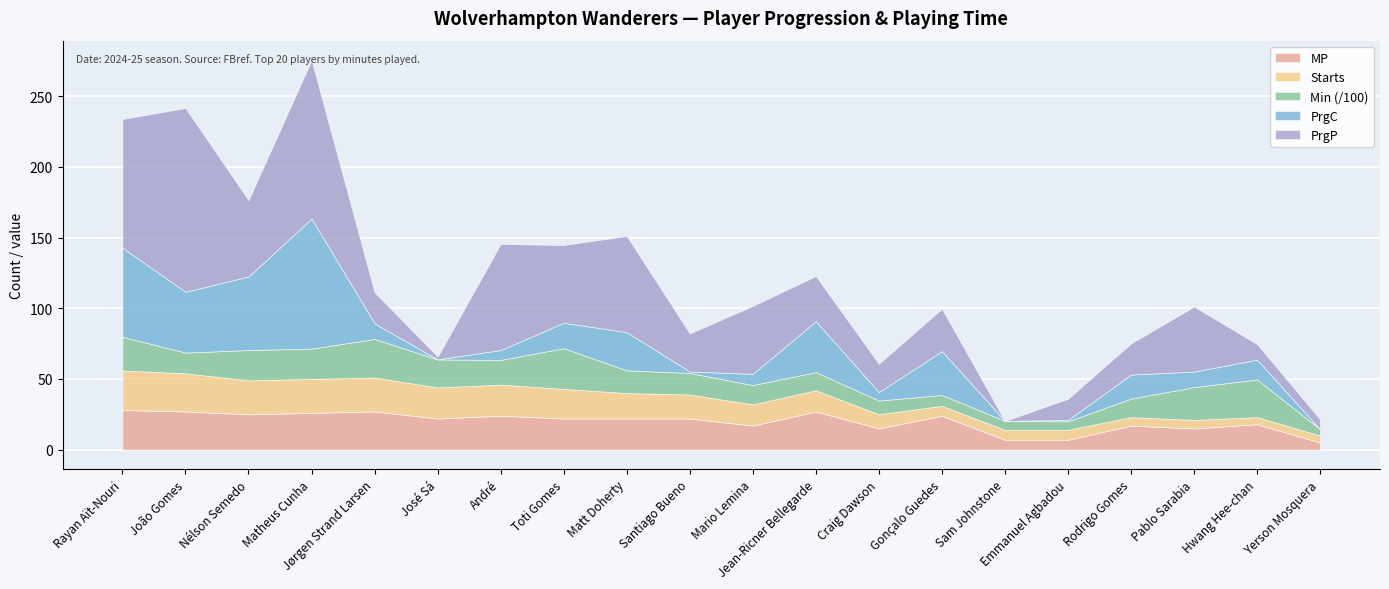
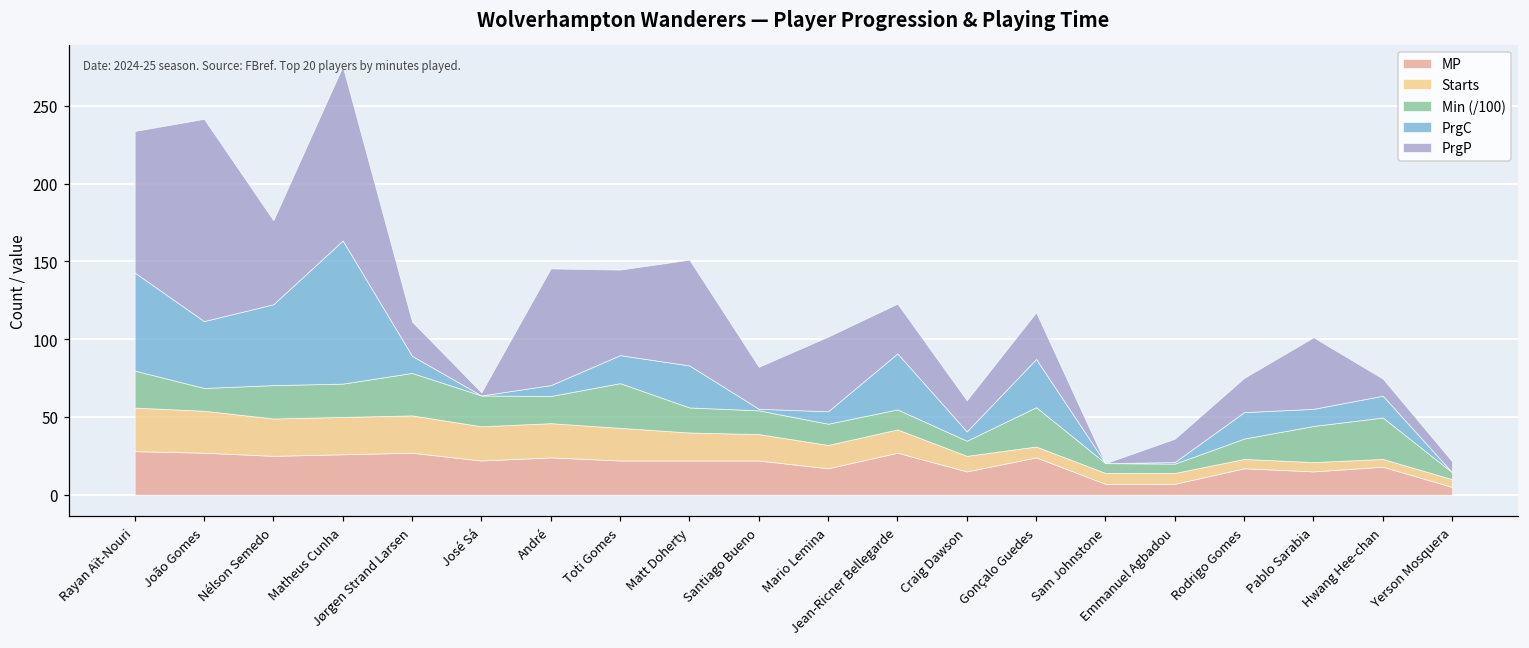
  {
    "Min (/100)": {
      "Rayan Aït-Nouri": 24,
      "João Gomes": 15,
      "Nélson Semedo": 21,
      "Matheus Cunha": 21,
      "Jørgen Strand Larsen": 27,
      "André": 17,
      "Toti Gomes": 29,
      "Matt Doherty": 16,
      "Mario Lemina": 14,
      "Jean-Ricner Bellegarde": 13,
      "Craig Dawson": 10,
-     "Gonçalo Guedes": 8,
+     "Gonçalo Guedes": 25,
      "Rodrigo Gomes": 13,
      "Pablo Sarabia": 23,
      "Hwang Hee-chan": 27
    }
  }
